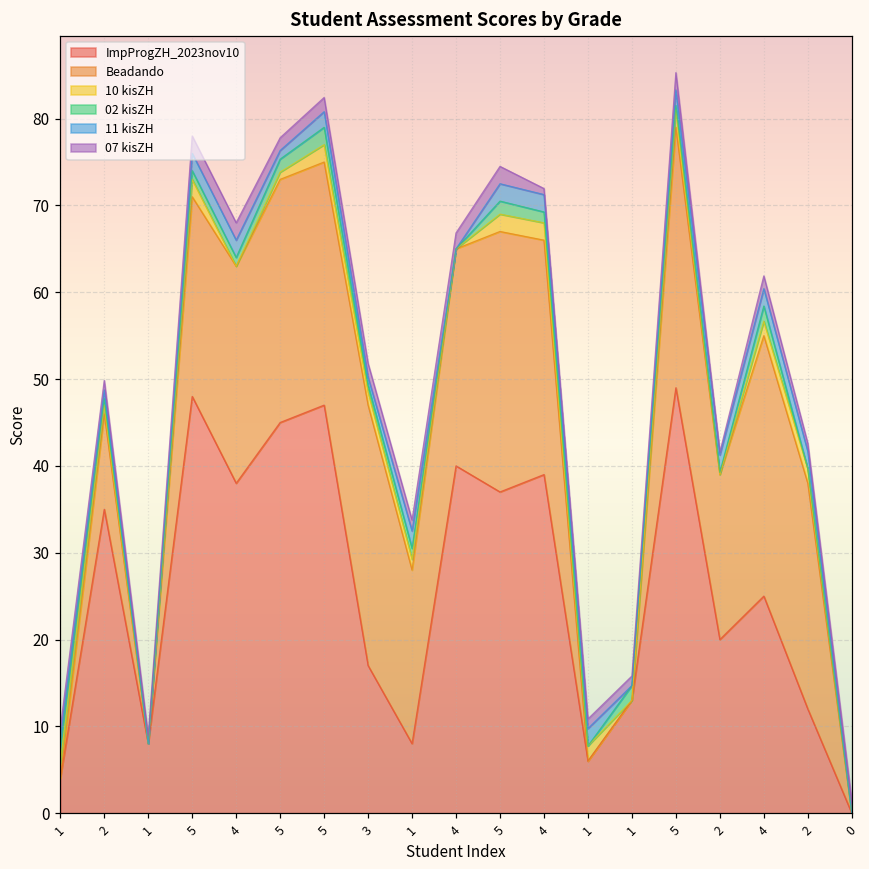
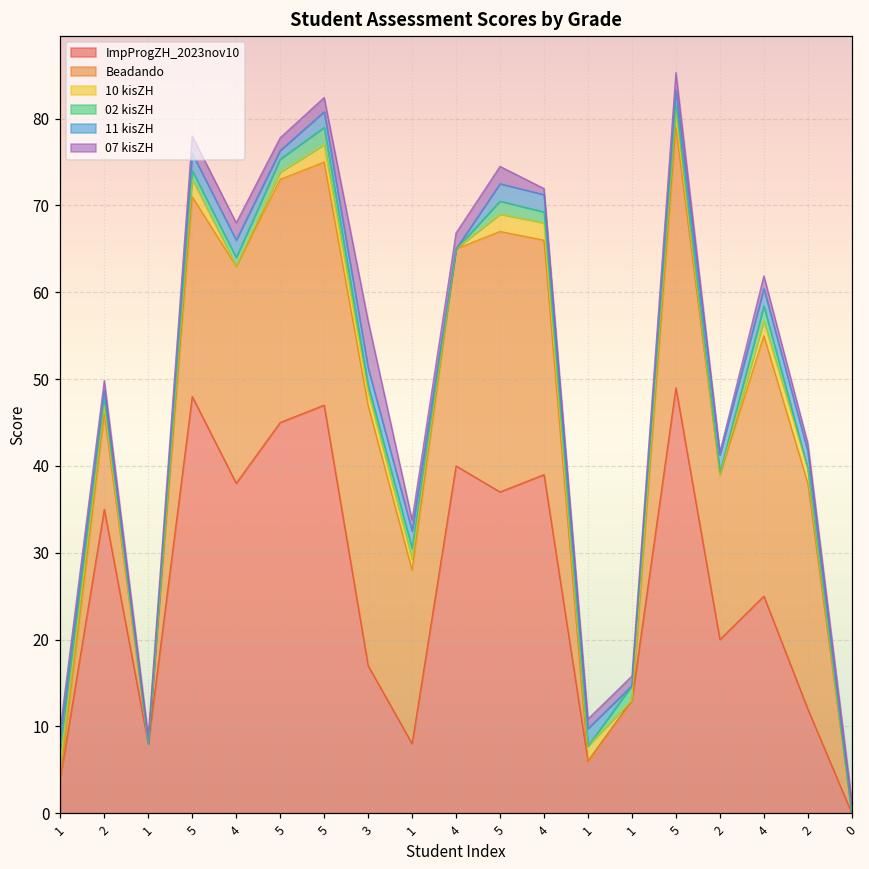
  {
    "10 kisZH": {
      "3": 2
    },
    "02 kisZH": {
      "3": 1
    },
    "11 kisZH": {
-     "3": 1
+     "3": 2
    },
    "07 kisZH": {
-     "3": 2,
+     "3": 5,
      "0": 1
    }
  }
